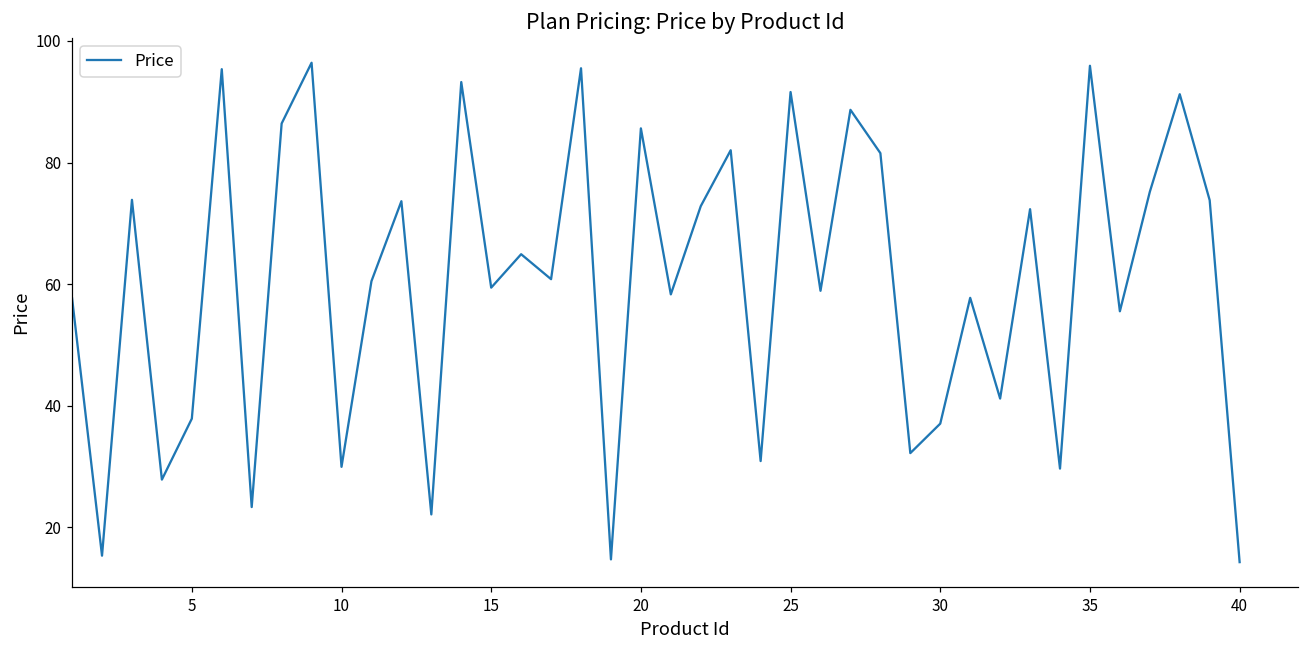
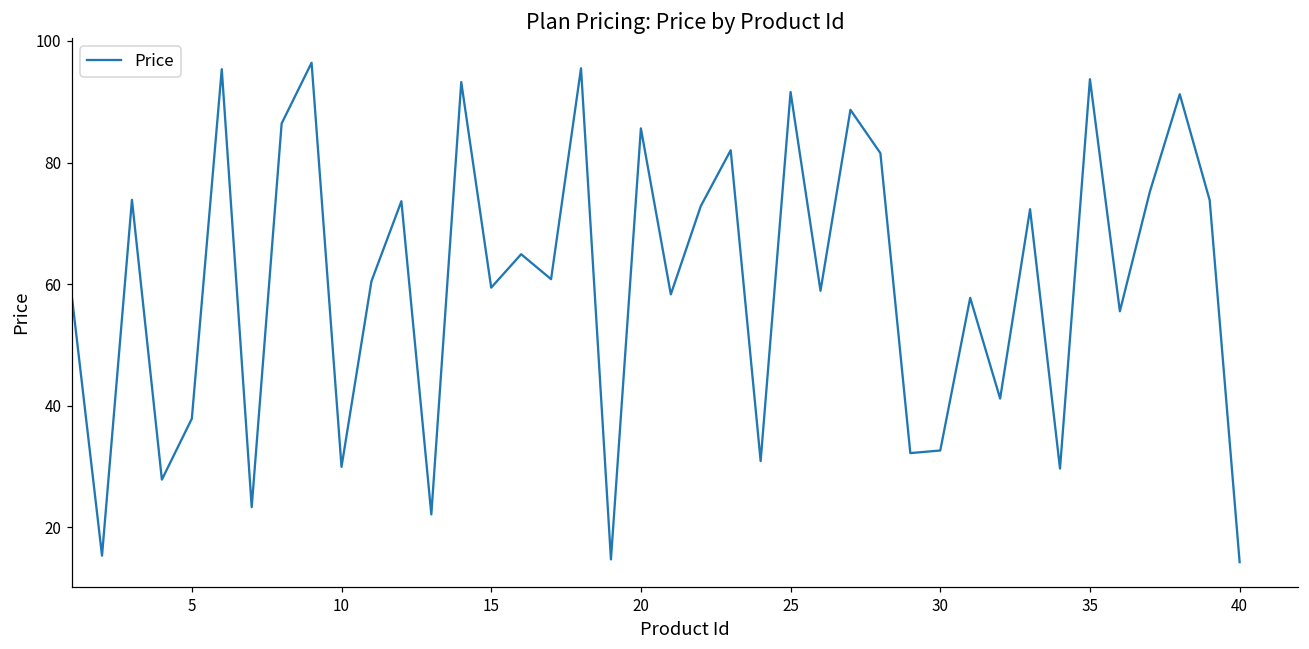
  {
    "5": 38,
    "10": 30,
    "15": 59,
    "20": 86,
    "25": 92,
-   "30": 37,
-   "35": 96,
+   "30": 33,
+   "35": 94,
    "40": 14
  }
